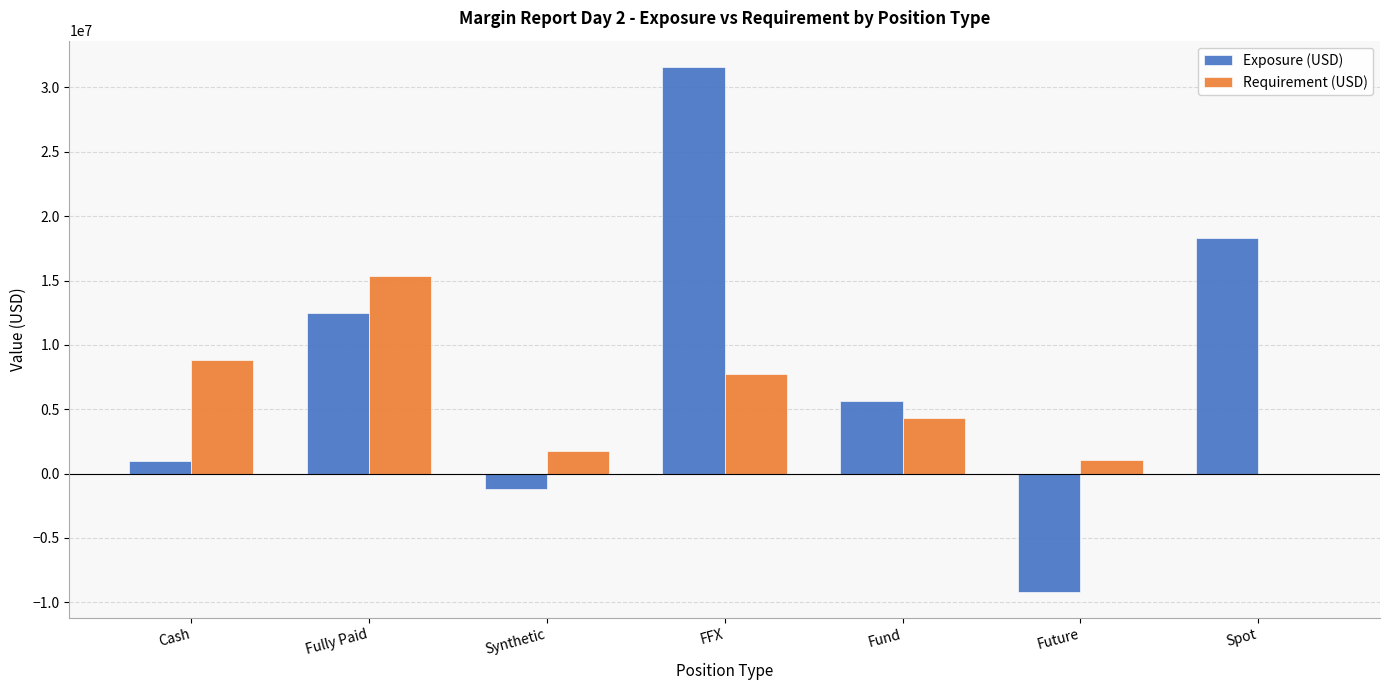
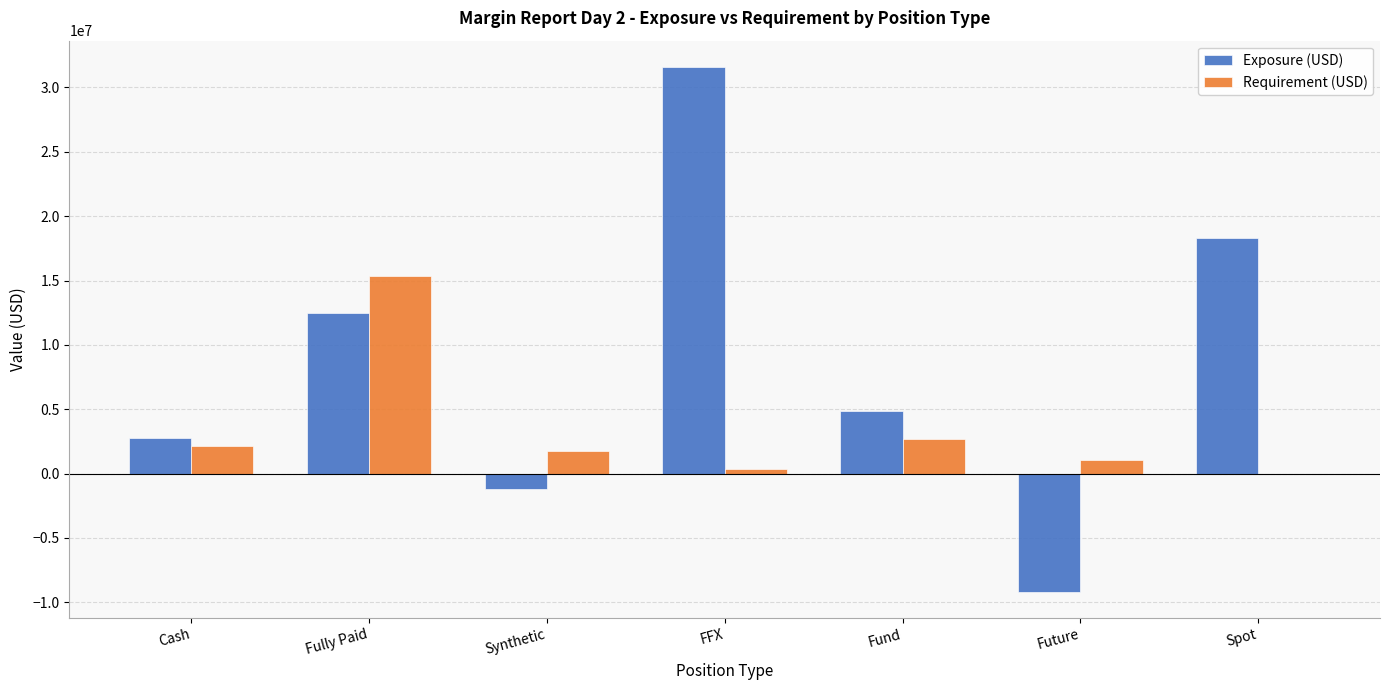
  {
    "Exposure (USD)": {
-     "Cash": 1000000,
+     "Cash": 2800000,
      "Fully Paid": 12500000,
      "Synthetic": -1200000,
      "FFX": 31600000,
-     "Fund": 5700000,
+     "Fund": 4900000,
      "Future": -9200000,
      "Spot": 18300000
    },
    "Requirement (USD)": {
-     "Cash": 8800000,
+     "Cash": 2200000,
      "Fully Paid": 15300000,
      "Synthetic": 1800000,
-     "FFX": 7700000,
-     "Fund": 4300000,
+     "FFX": 300000,
+     "Fund": 2700000,
      "Future": 1100000,
      "Spot": 0
    }
  }
